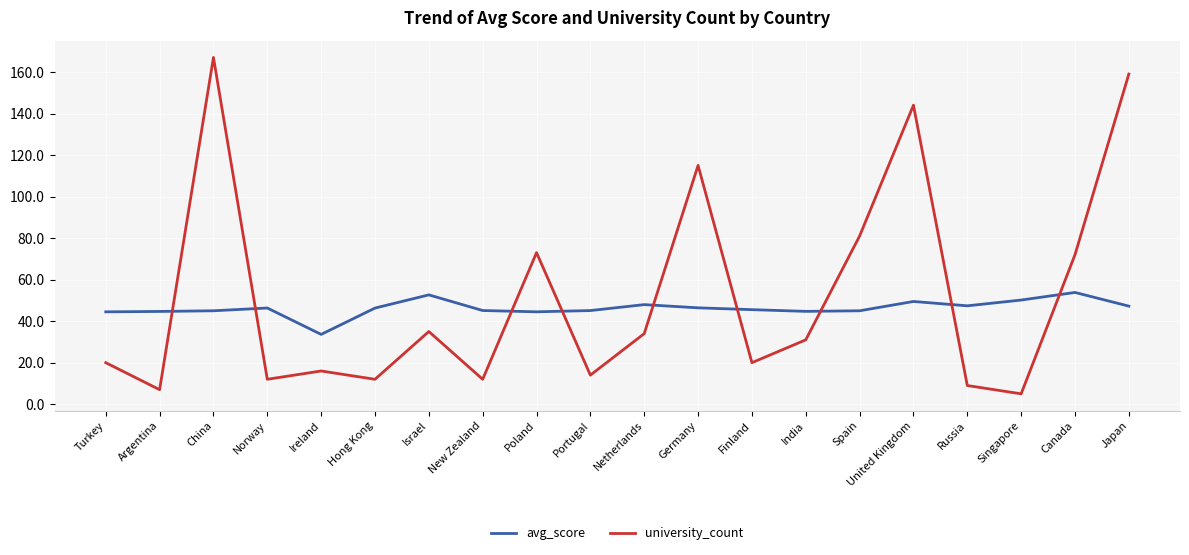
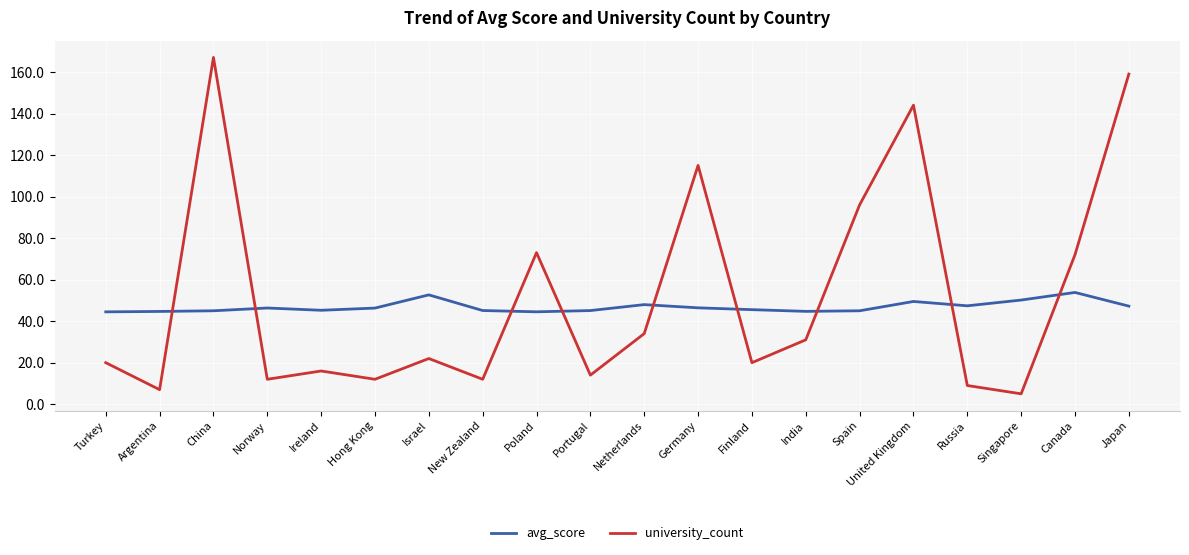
  {
    "avg_score": {
      "Turkey": 44,
      "Argentina": 45,
      "China": 45,
      "Norway": 46,
-     "Ireland": 34,
+     "Ireland": 45,
      "Hong Kong": 46,
      "Israel": 53,
      "New Zealand": 45,
      "Poland": 44,
      "Portugal": 45,
      "Netherlands": 48,
      "Germany": 46,
      "Finland": 46,
      "India": 45,
      "Spain": 45,
      "United Kingdom": 49,
      "Russia": 47,
      "Singapore": 50,
      "Canada": 54,
      "Japan": 47
    },
    "university_count": {
      "Turkey": 20,
      "Argentina": 7,
      "China": 167,
      "Norway": 12,
      "Ireland": 16,
      "Hong Kong": 12,
-     "Israel": 35,
+     "Israel": 22,
      "New Zealand": 12,
      "Poland": 73,
      "Portugal": 14,
      "Netherlands": 34,
      "Germany": 115,
      "Finland": 20,
      "India": 31,
-     "Spain": 81,
+     "Spain": 96,
      "United Kingdom": 144,
      "Russia": 9,
      "Singapore": 5,
      "Canada": 72,
      "Japan": 159
    }
  }
